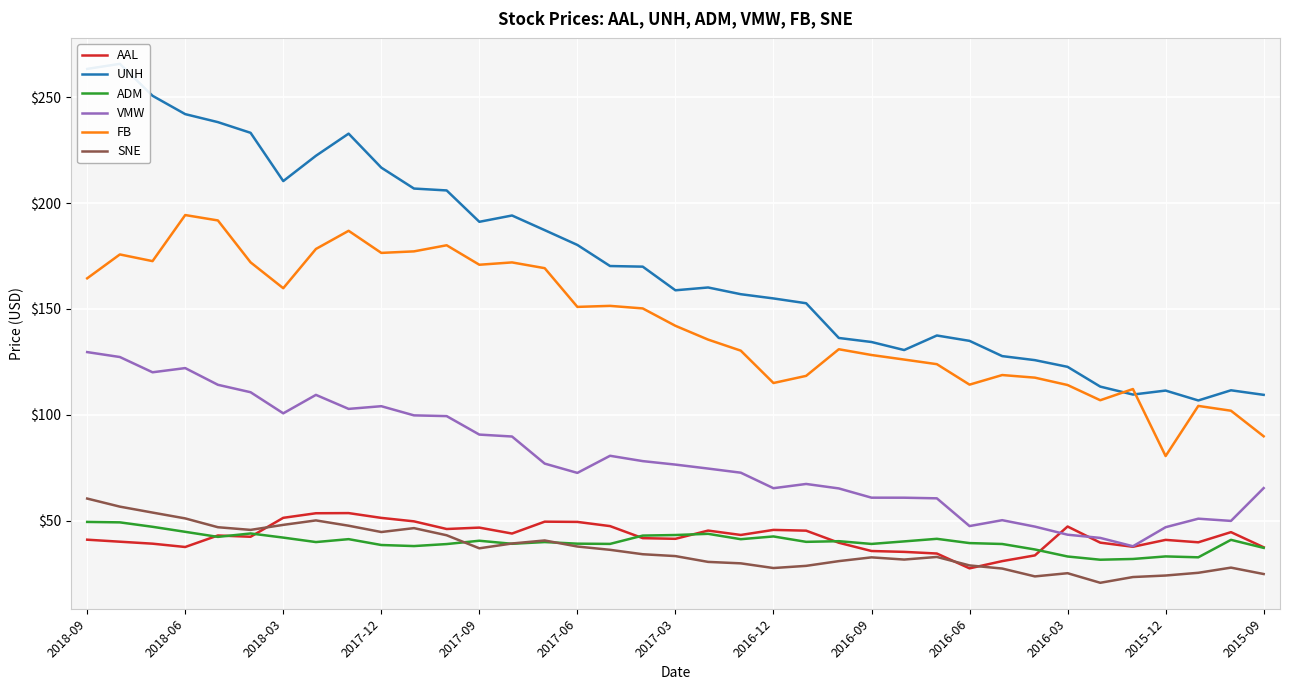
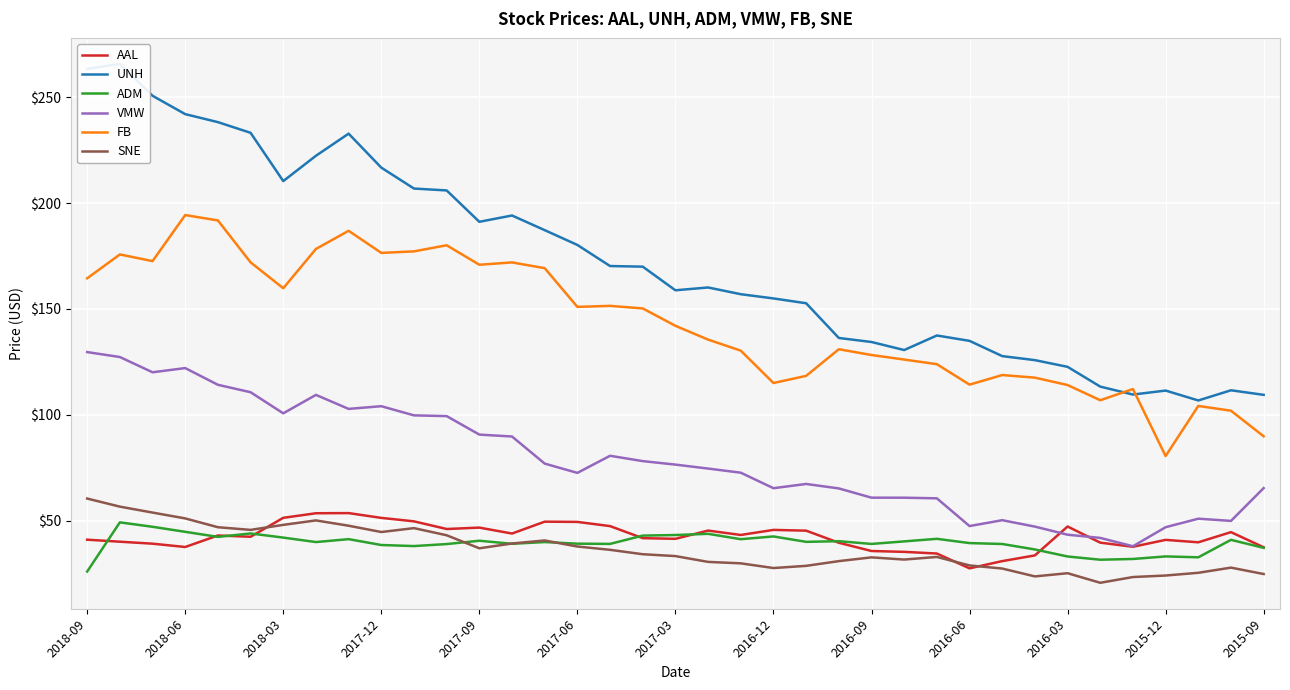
  {
    "AAL": {
      "2018-09": "$41",
      "2018-06": "$38",
      "2018-03": "$51",
      "2017-12": "$51",
      "2017-09": "$47",
      "2017-06": "$49",
      "2017-03": "$42",
      "2016-12": "$46",
      "2016-09": "$36",
      "2016-06": "$28",
      "2016-03": "$47",
      "2015-12": "$41"
    },
    "UNH": {
      "2018-06": "$242",
      "2018-03": "$210",
      "2017-12": "$217",
      "2017-09": "$191",
      "2017-06": "$180",
      "2017-03": "$159",
      "2016-12": "$155",
      "2016-09": "$134",
      "2016-06": "$135",
      "2016-03": "$123",
      "2015-12": "$111",
      "2015-09": "$109"
    },
    "ADM": {
-     "2018-09": "$49",
+     "2018-09": "$26",
      "2018-06": "$45",
      "2018-03": "$42",
      "2017-12": "$39",
      "2017-09": "$41",
      "2017-06": "$39",
      "2017-03": "$43",
      "2016-12": "$43",
      "2016-09": "$39",
      "2016-06": "$39",
      "2016-03": "$33",
      "2015-12": "$33"
    },
    "VMW": {
      "2018-09": "$130",
      "2018-06": "$122",
      "2018-03": "$101",
      "2017-12": "$104",
      "2017-09": "$91",
      "2017-06": "$73",
      "2017-03": "$77",
      "2016-12": "$65",
      "2016-09": "$61",
      "2016-06": "$48",
      "2016-03": "$43",
      "2015-12": "$47",
      "2015-09": "$65"
    },
    "FB": {
      "2018-09": "$164",
      "2018-06": "$194",
      "2018-03": "$160",
      "2017-12": "$176",
      "2017-09": "$171",
      "2017-06": "$151",
      "2017-03": "$142",
      "2016-12": "$115",
      "2016-09": "$128",
      "2016-06": "$114",
      "2016-03": "$114",
      "2015-12": "$81",
      "2015-09": "$90"
    },
    "SNE": {
      "2018-09": "$61",
      "2018-06": "$51",
      "2018-03": "$48",
      "2017-12": "$45",
      "2017-09": "$37",
      "2017-06": "$38",
      "2017-03": "$33",
      "2016-12": "$28",
      "2016-09": "$33",
      "2016-06": "$29",
      "2016-03": "$25",
      "2015-12": "$24",
      "2015-09": "$25"
    }
  }
